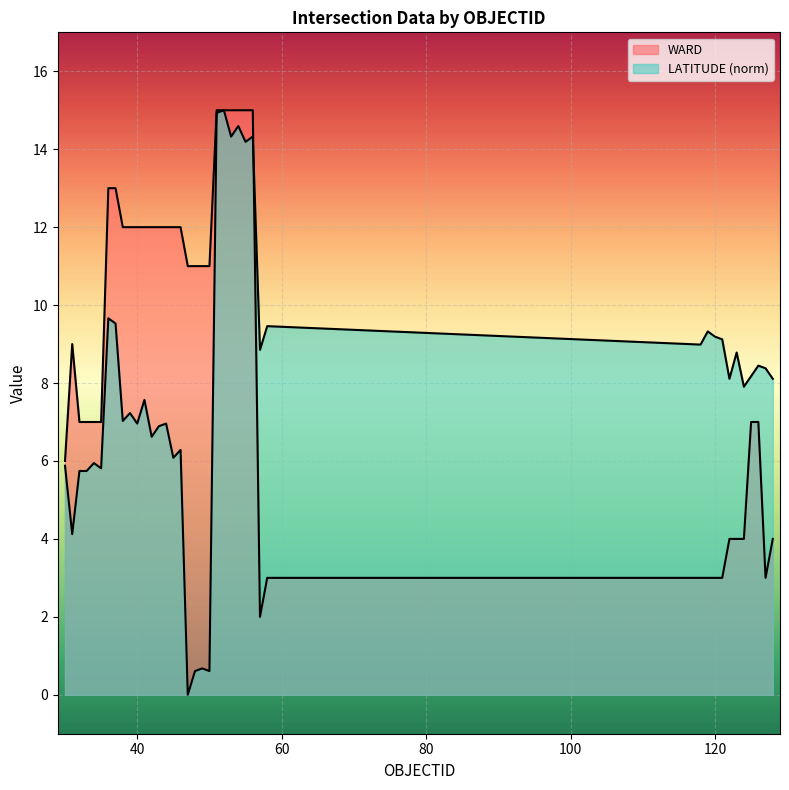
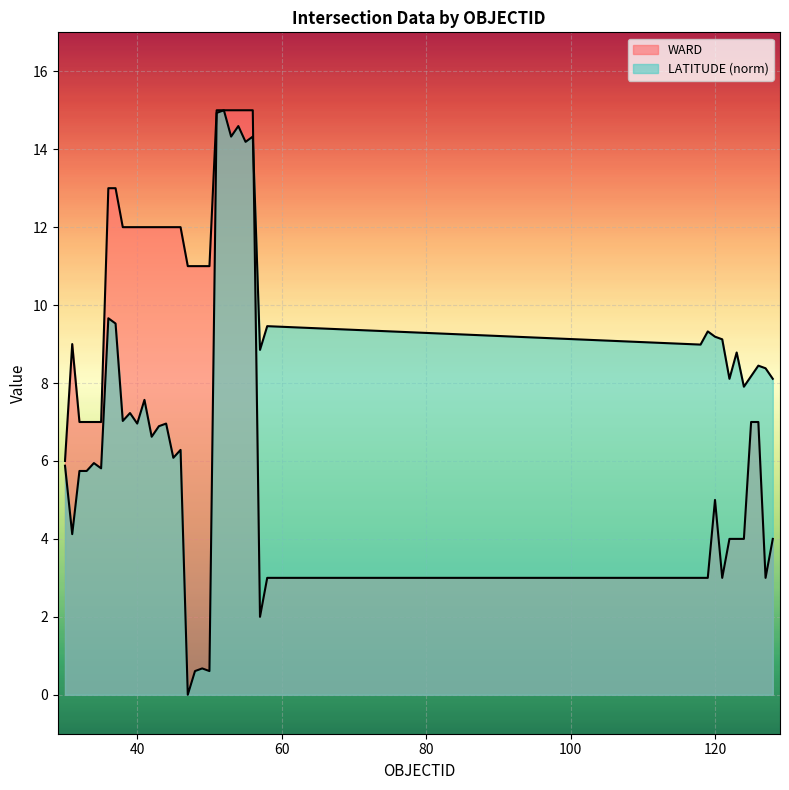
  {
    "WARD": {
      "40": 12,
-     "120": 3
+     "120": 5
    },
    "LATITUDE (norm)": {
      "40": 7,
      "120": 9.2
    }
  }
